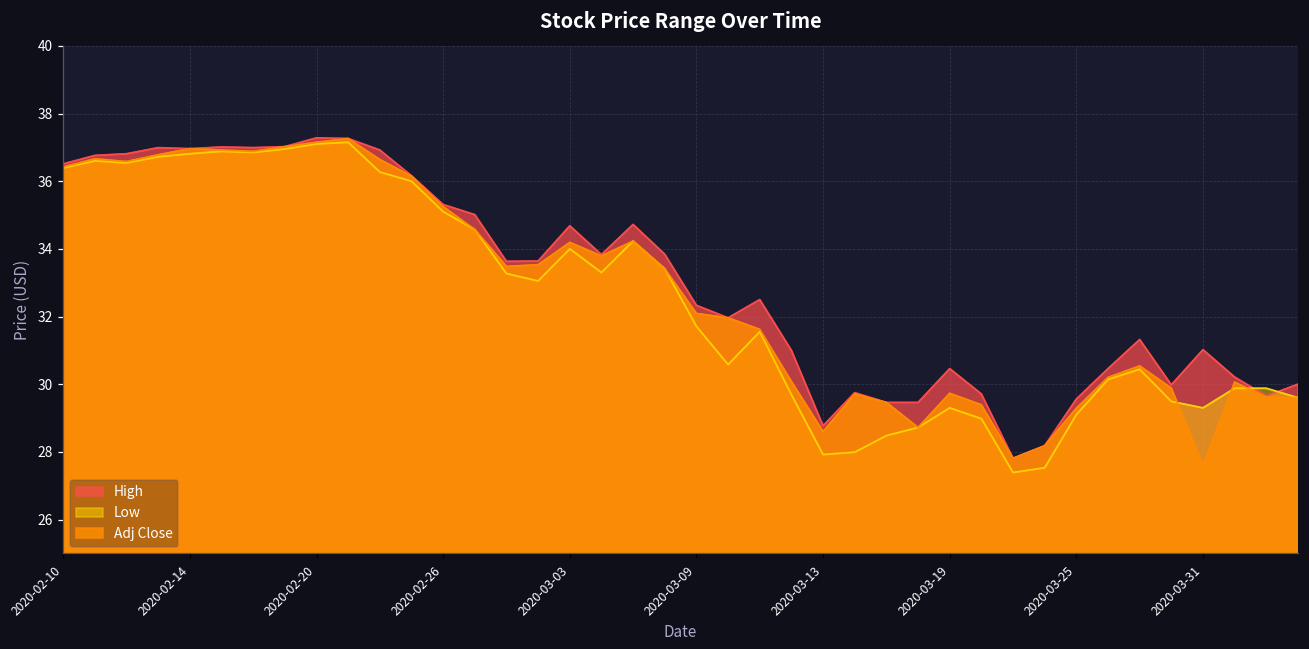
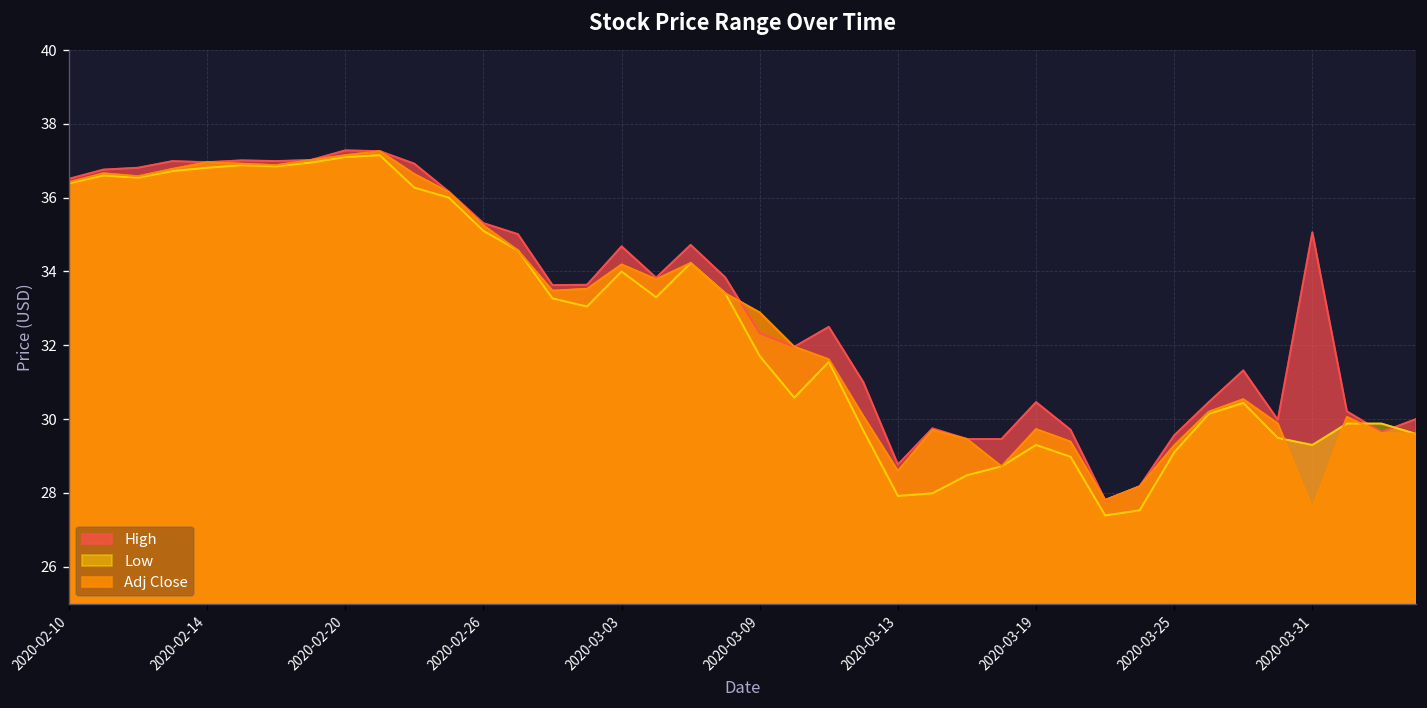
  {
    "High": {
      "2020-02-10": 36.5,
      "2020-02-20": 37.3,
      "2020-03-03": 34.7,
      "2020-03-09": 32.3,
      "2020-03-13": 28.8,
      "2020-03-19": 30.5,
      "2020-03-25": 29.6,
-     "2020-03-31": 31.0
+     "2020-03-31": 35.1
    },
    "Low": {
      "2020-02-14": 36.8,
      "2020-02-26": 35.1,
      "2020-03-03": 34.0,
      "2020-03-09": 31.7,
      "2020-03-13": 27.9,
      "2020-03-19": 29.3,
      "2020-03-25": 29.1,
      "2020-03-31": 29.3
    },
    "Adj Close": {
      "2020-03-03": 34.2,
-     "2020-03-09": 32.1,
+     "2020-03-09": 32.9,
      "2020-03-13": 28.6,
      "2020-03-19": 29.7,
      "2020-03-25": 29.3,
      "2020-03-31": 27.6
    }
  }
